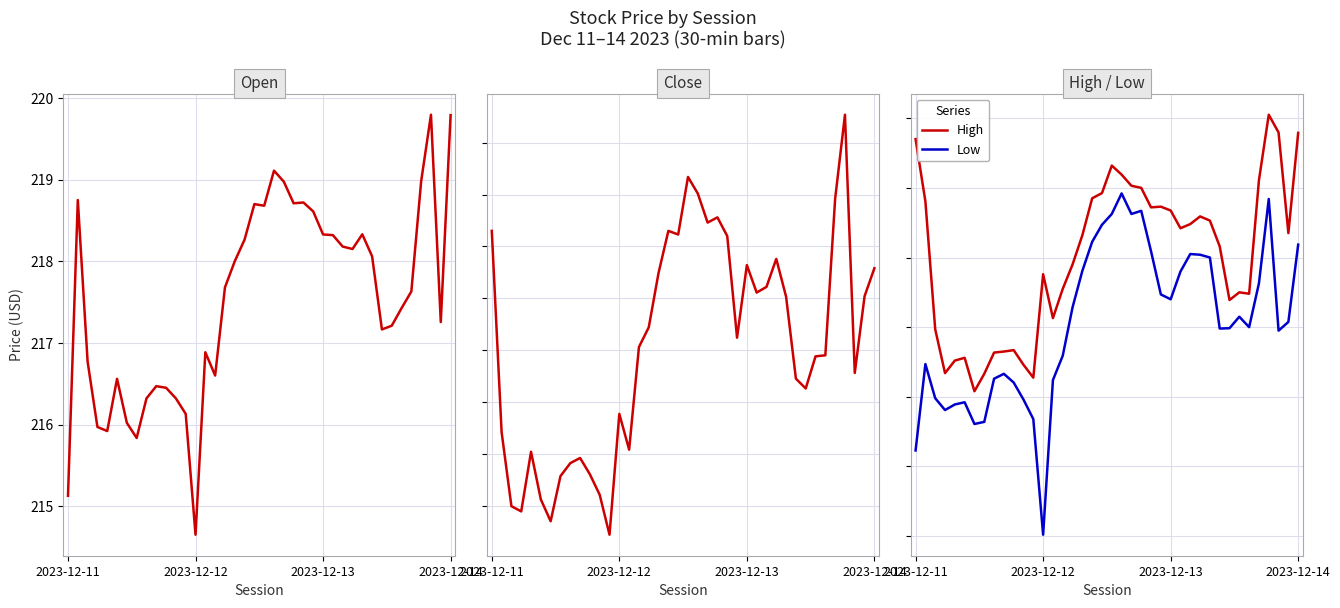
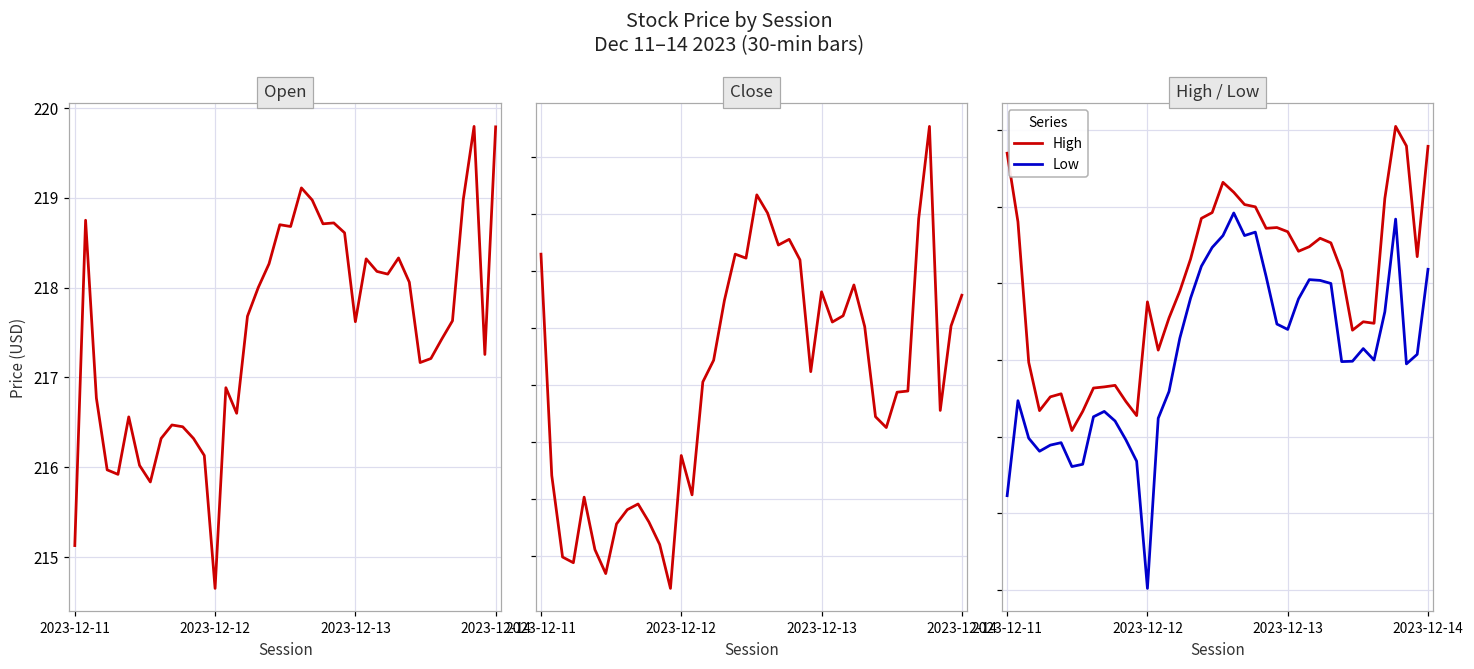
  {
    "Open": {
      "2023-12-11": 215.1,
      "2023-12-12": 214.6,
-     "2023-12-13": 218.3,
+     "2023-12-13": 217.6,
      "2023-12-14": 219.8
    }
  }
